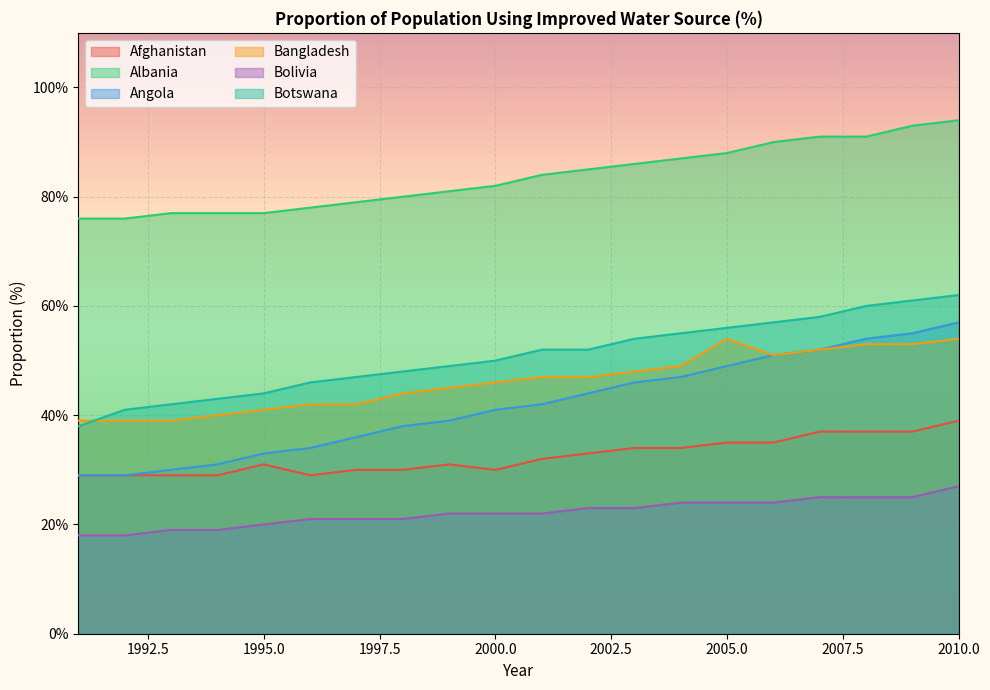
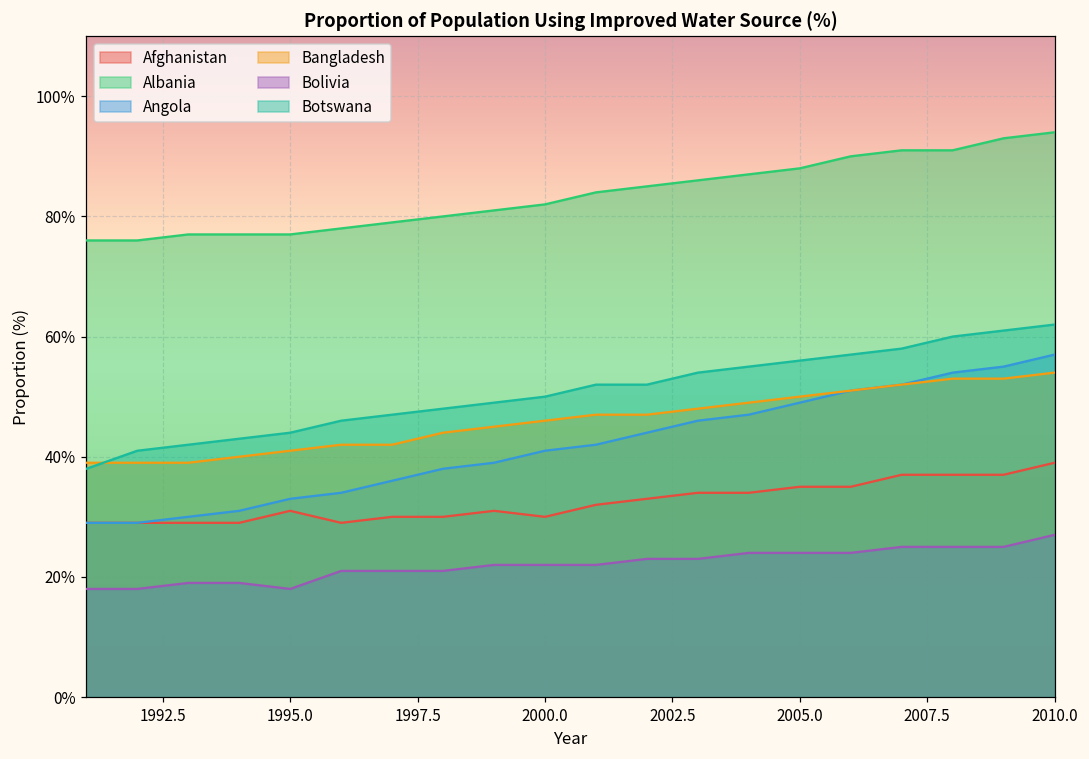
  {
    "Afghanistan": {
      "1995.0": "31%",
      "2000.0": "30%",
      "2005.0": "35%",
      "2010.0": "39%"
    },
    "Bangladesh": {
      "1995.0": "41%",
      "2000.0": "46%",
-     "2005.0": "54%",
+     "2005.0": "50%",
      "2010.0": "54%"
    },
    "Bolivia": {
-     "1995.0": "20%",
+     "1995.0": "18%",
      "2000.0": "22%",
      "2005.0": "24%",
      "2010.0": "27%"
    }
  }
